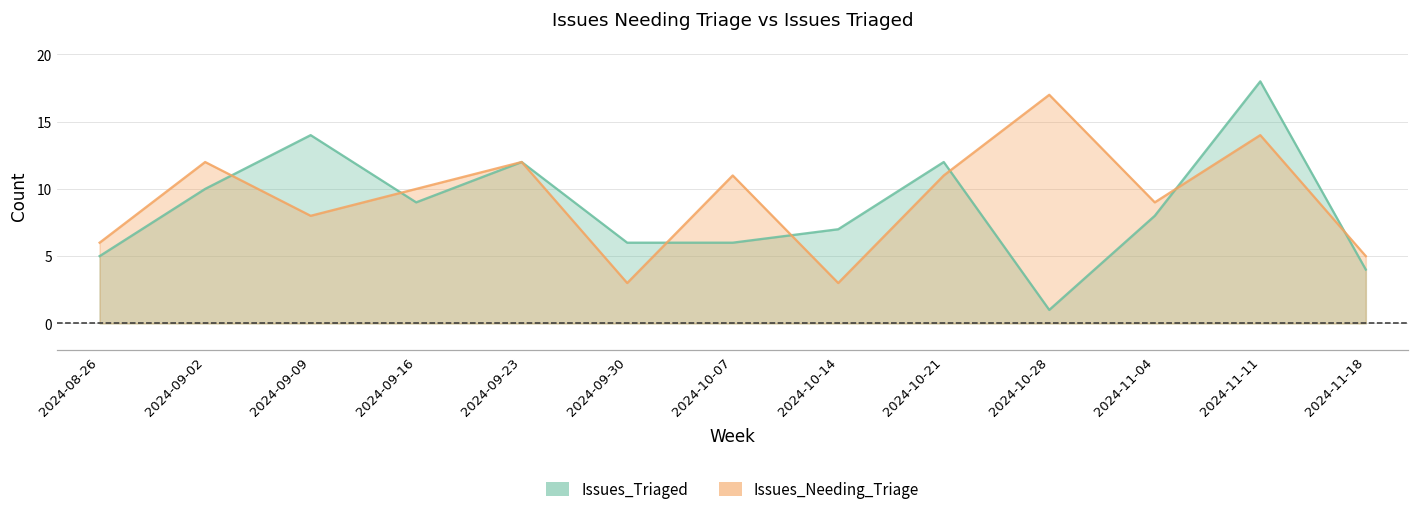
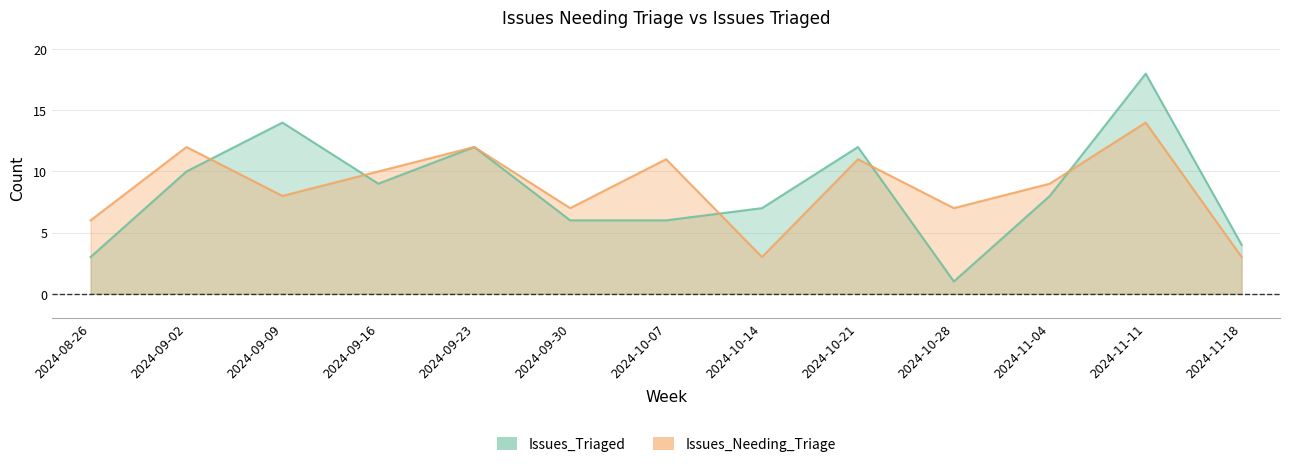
  {
    "Issues_Triaged": {
-     "2024-08-26": 5,
+     "2024-08-26": 3,
      "2024-09-02": 10,
      "2024-09-09": 14,
      "2024-09-16": 9,
      "2024-09-30": 6,
      "2024-10-07": 6,
      "2024-10-14": 7,
      "2024-10-21": 12,
      "2024-10-28": 1,
      "2024-11-04": 8,
      "2024-11-11": 18,
      "2024-11-18": 4
    },
    "Issues_Needing_Triage": {
      "2024-08-26": 6,
      "2024-09-02": 12,
      "2024-09-09": 8,
      "2024-09-16": 10,
-     "2024-09-30": 3,
+     "2024-09-30": 7,
      "2024-10-07": 11,
      "2024-10-14": 3,
      "2024-10-21": 11,
-     "2024-10-28": 17,
+     "2024-10-28": 7,
      "2024-11-04": 9,
      "2024-11-11": 14,
-     "2024-11-18": 5
+     "2024-11-18": 3
    }
  }
